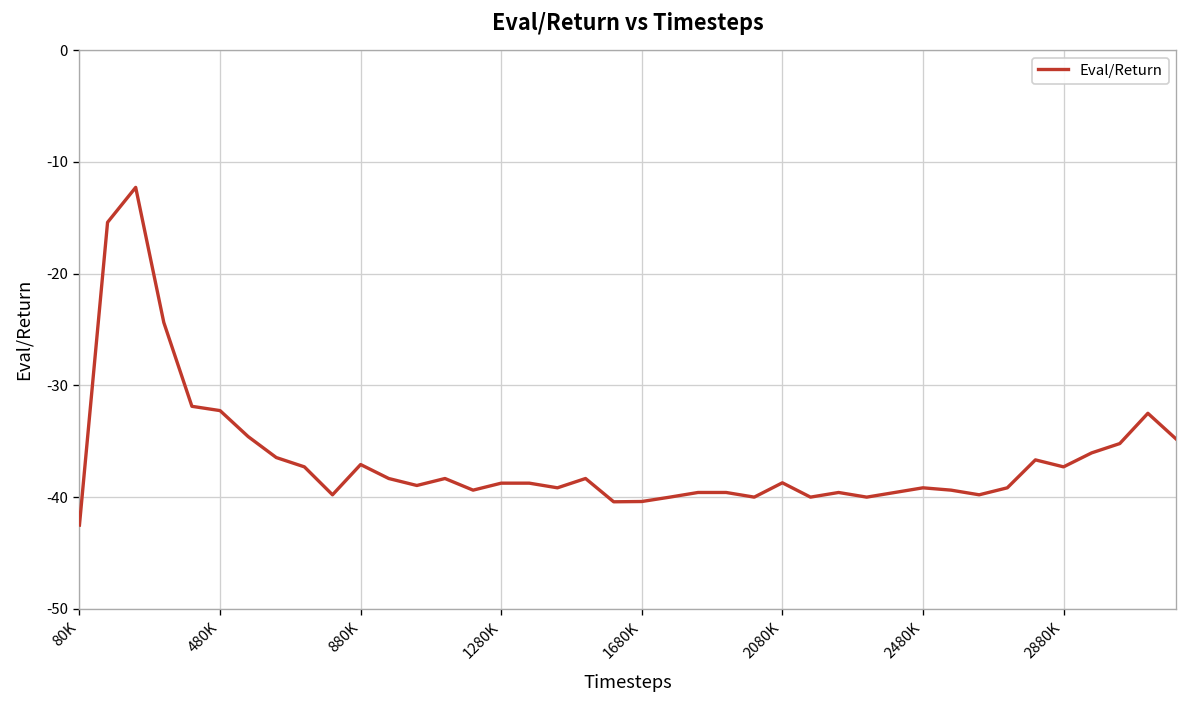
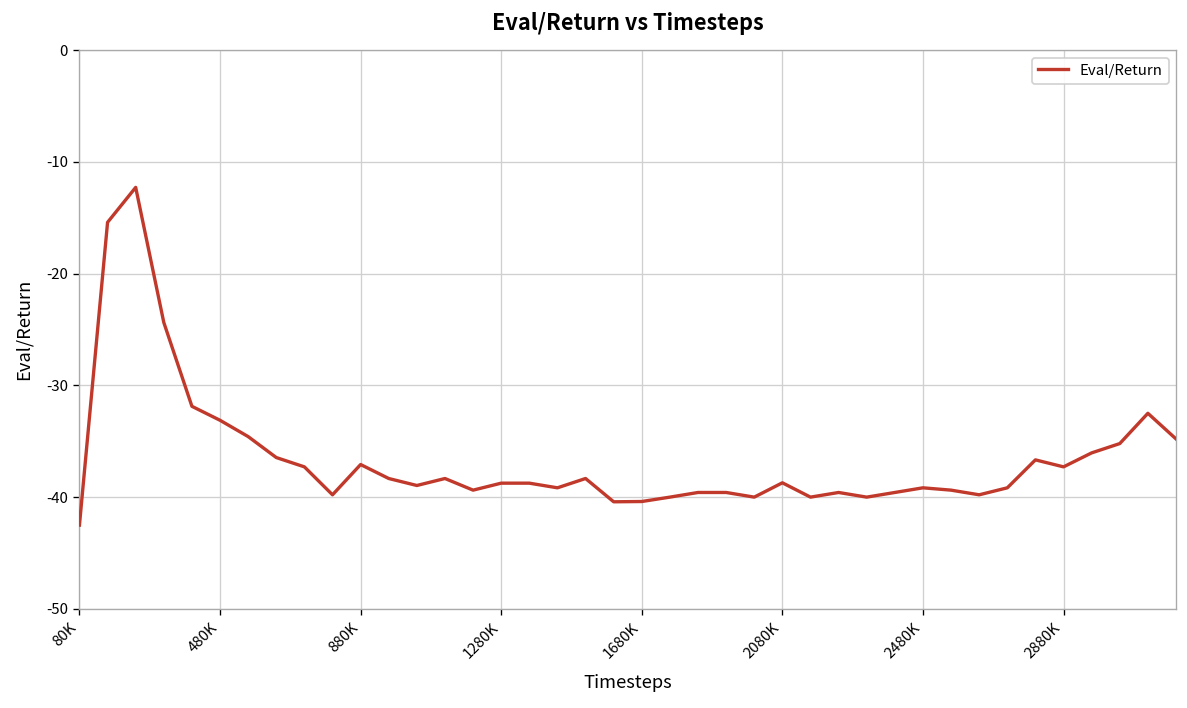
  {
    "80K": -43,
-   "480K": -32,
+   "480K": -33,
    "880K": -37,
    "1280K": -39,
    "1680K": -40,
    "2080K": -39,
    "2480K": -39,
    "2880K": -37
  }
